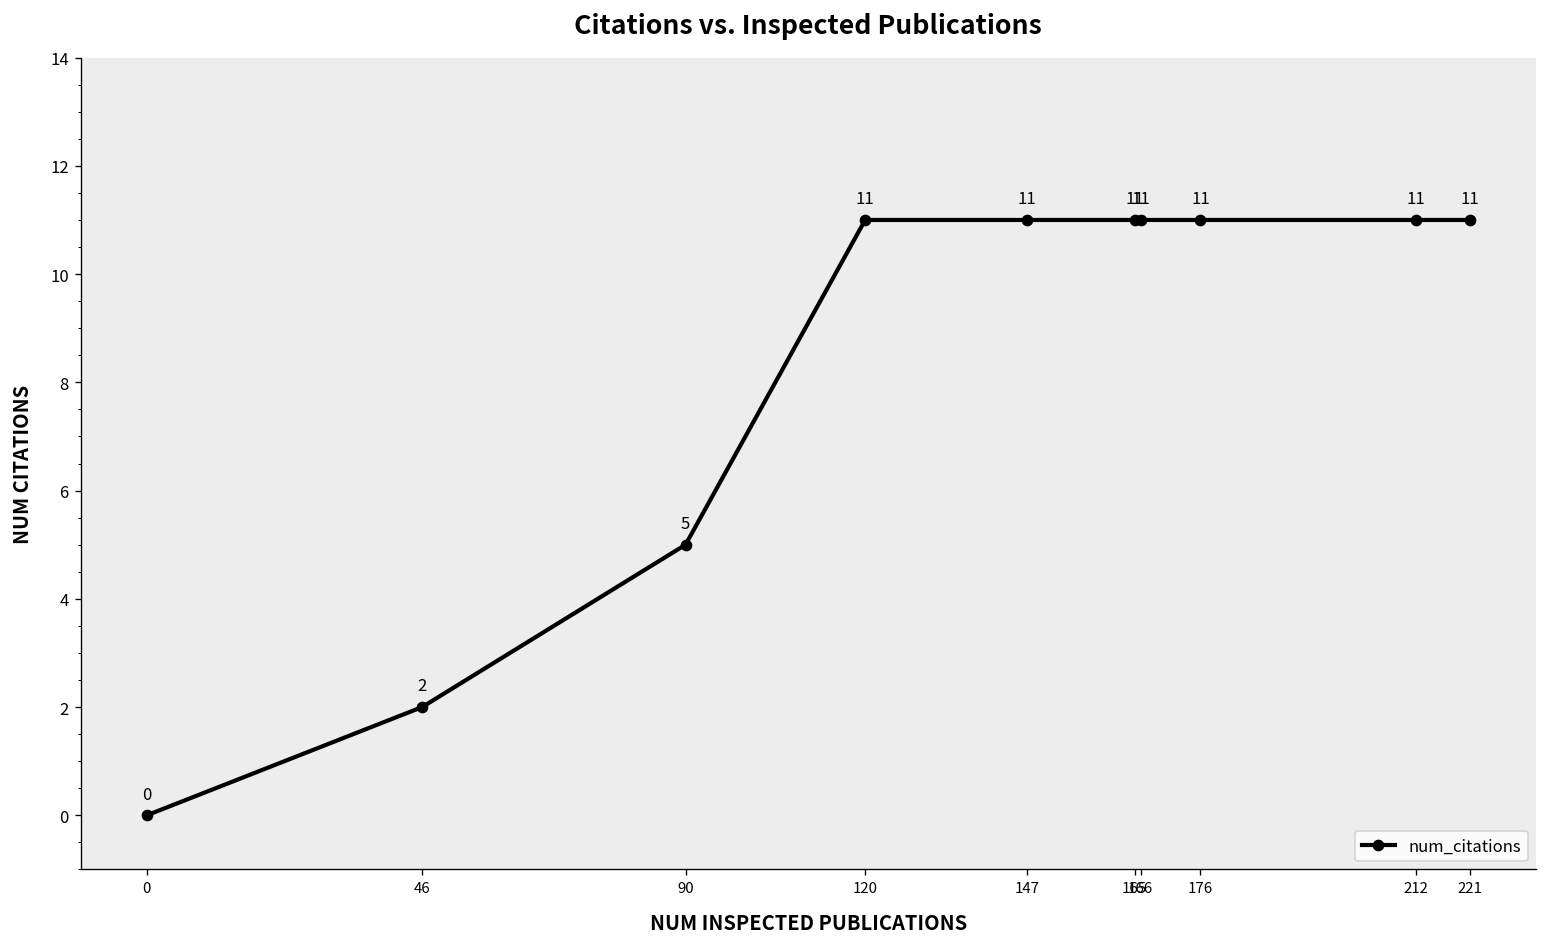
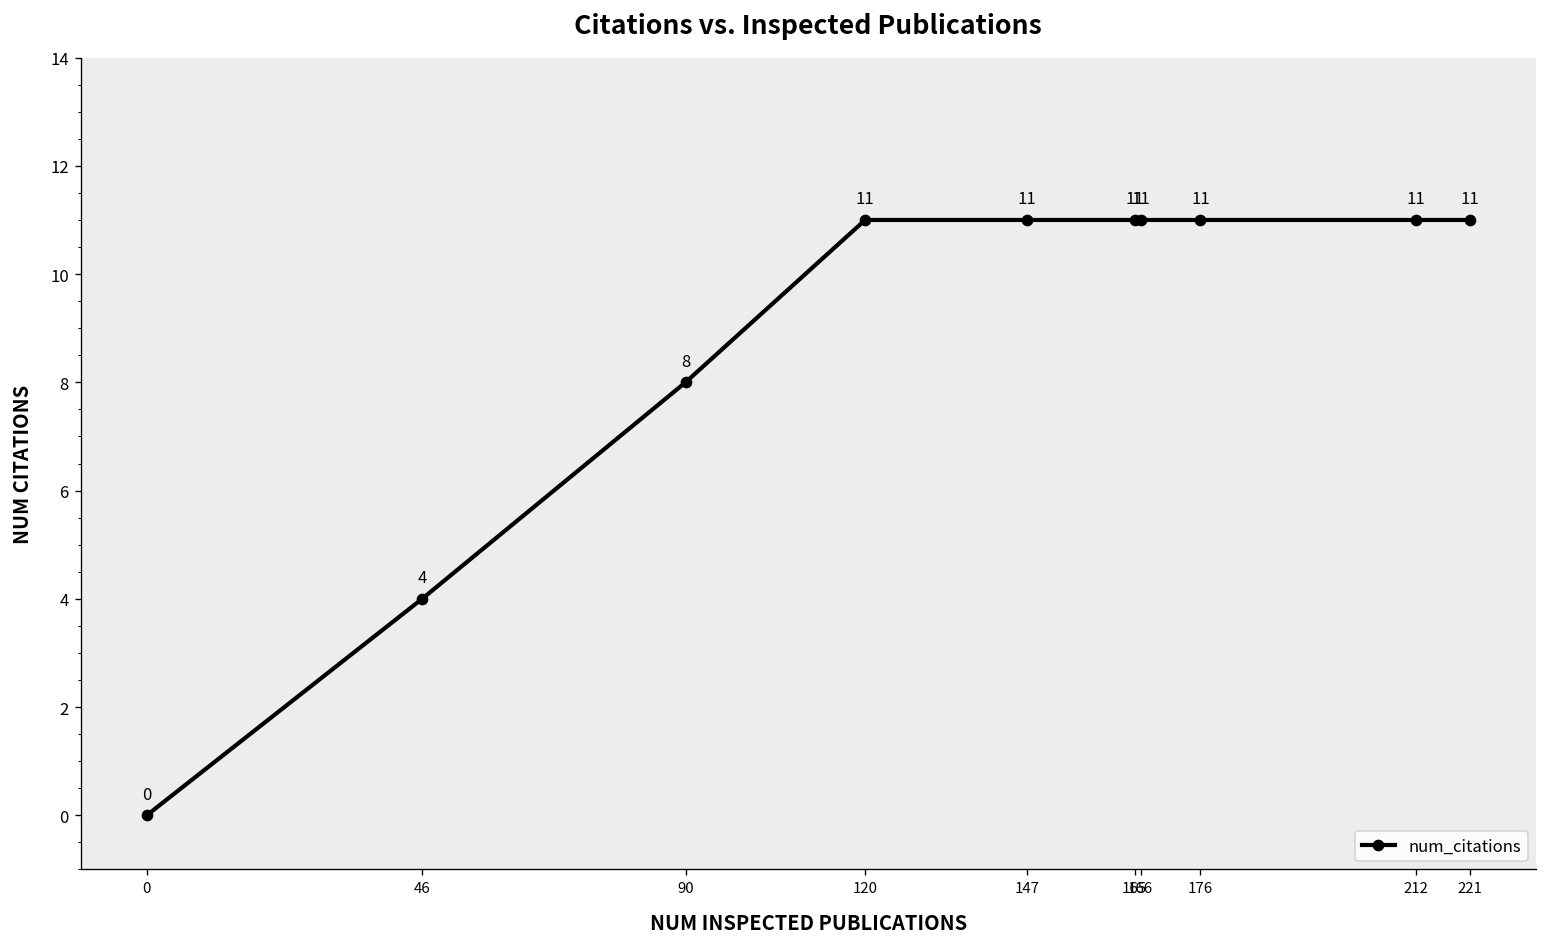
  {
    "0": 0,
-   "46": 2,
-   "90": 5,
+   "46": 4,
+   "90": 8,
    "120": 11,
    "147": 11,
    "176": 11,
    "212": 11,
    "221": 11
  }
